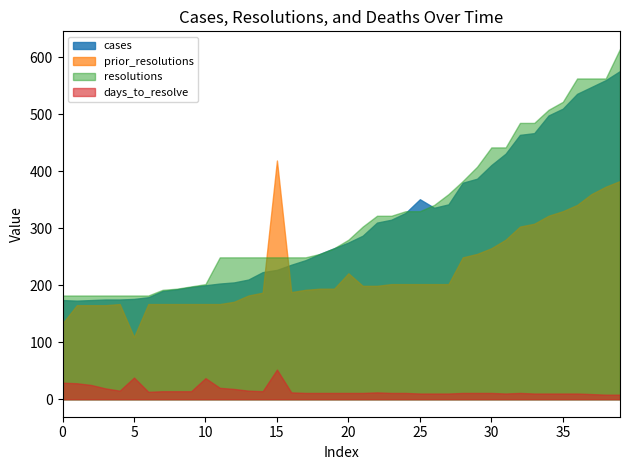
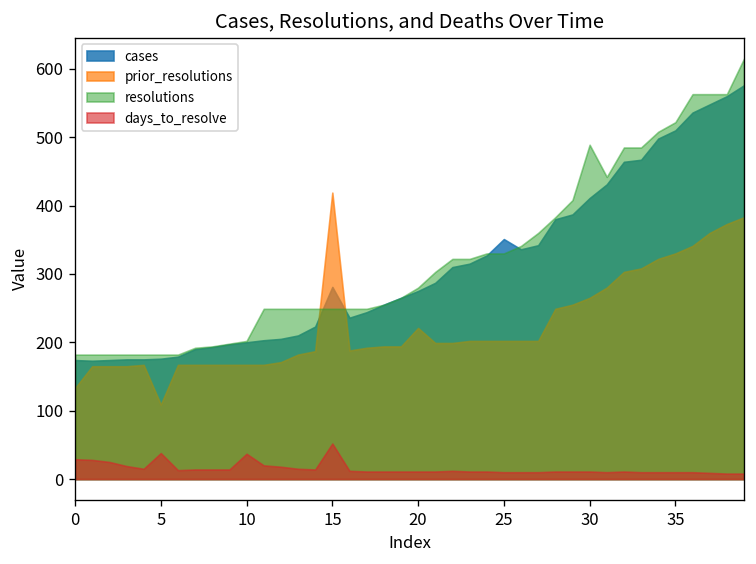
  {
    "cases": {
      "0": 170,
      "5": 180,
-     "15": 230,
+     "15": 280,
      "20": 280,
      "25": 350,
      "30": 410,
      "35": 510
    },
    "prior_resolutions": {
      "0": 130,
      "5": 110,
      "10": 170,
      "15": 420,
      "20": 220,
      "25": 200,
      "30": 270,
      "35": 330
    },
    "resolutions": {
      "0": 180,
      "5": 180,
      "15": 250,
      "20": 280,
      "25": 330,
-     "30": 440,
+     "30": 490,
      "35": 520
    },
    "days_to_resolve": {
      "0": 30,
      "5": 40,
      "10": 40,
      "15": 50,
      "20": 10,
      "25": 10,
      "30": 10,
      "35": 10
    }
  }
